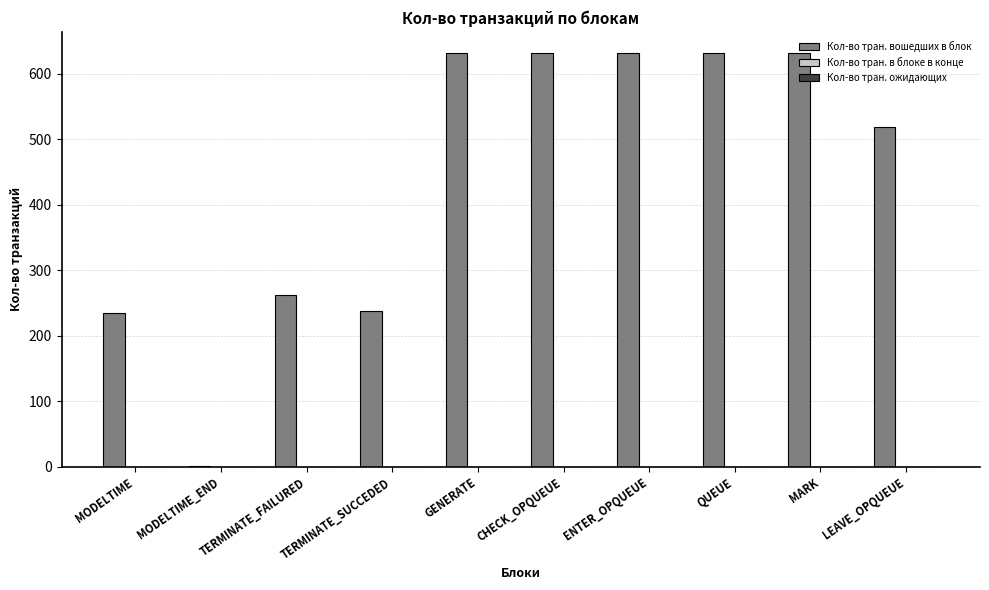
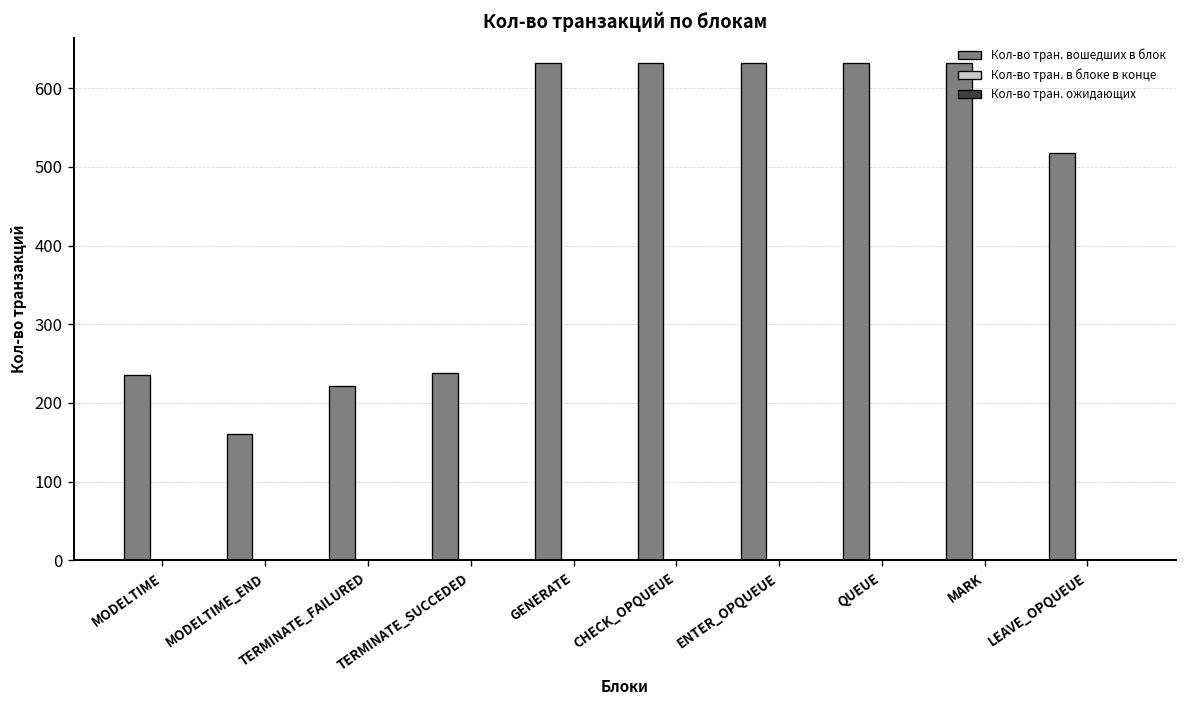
  {
    "Кол-во тран. вошедших в блок": {
      "MODELTIME": 240,
-     "MODELTIME_END": 0,
-     "TERMINATE_FAILURED": 260,
+     "MODELTIME_END": 160,
+     "TERMINATE_FAILURED": 220,
      "TERMINATE_SUCCEDED": 240,
      "GENERATE": 630,
      "CHECK_OPQUEUE": 630,
      "ENTER_OPQUEUE": 630,
      "QUEUE": 630,
      "MARK": 630,
      "LEAVE_OPQUEUE": 520
    },
    "Кол-во тран. в блоке в конце": {
      "MODELTIME": 0,
      "MODELTIME_END": 0,
      "TERMINATE_FAILURED": 0,
      "TERMINATE_SUCCEDED": 0,
      "GENERATE": 0,
      "CHECK_OPQUEUE": 0,
      "ENTER_OPQUEUE": 0,
      "QUEUE": 0,
      "MARK": 0,
      "LEAVE_OPQUEUE": 0
    },
    "Кол-во тран. ожидающих": {
      "MODELTIME": 0,
      "MODELTIME_END": 0,
      "TERMINATE_FAILURED": 0,
      "TERMINATE_SUCCEDED": 0,
      "GENERATE": 0,
      "CHECK_OPQUEUE": 0,
      "ENTER_OPQUEUE": 0,
      "QUEUE": 0,
      "MARK": 0,
      "LEAVE_OPQUEUE": 0
    }
  }
